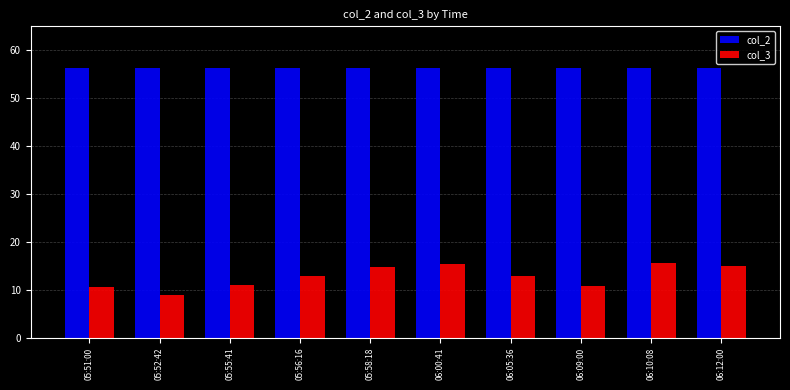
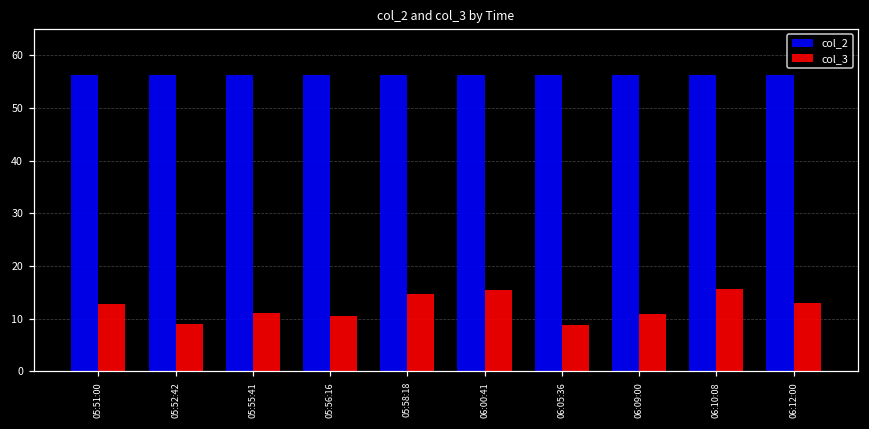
  {
    "col_2": {
      "05:51:00": 56,
      "05:52:42": 56,
      "05:55:41": 56,
      "05:56:16": 56,
      "05:58:18": 56,
      "06:00:41": 56,
      "06:05:36": 56,
      "06:09:00": 56,
      "06:10:08": 56,
      "06:12:00": 56
    },
    "col_3": {
-     "05:51:00": 11,
+     "05:51:00": 13,
      "05:52:42": 9,
      "05:55:41": 11,
-     "05:56:16": 13,
+     "05:56:16": 10,
      "05:58:18": 15,
      "06:00:41": 15,
-     "06:05:36": 13,
+     "06:05:36": 9,
      "06:09:00": 11,
      "06:10:08": 16,
-     "06:12:00": 15
+     "06:12:00": 13
    }
  }
